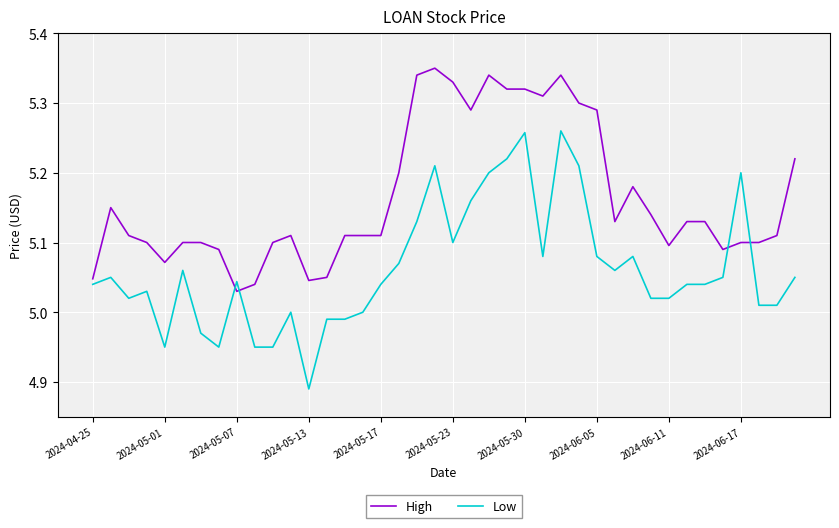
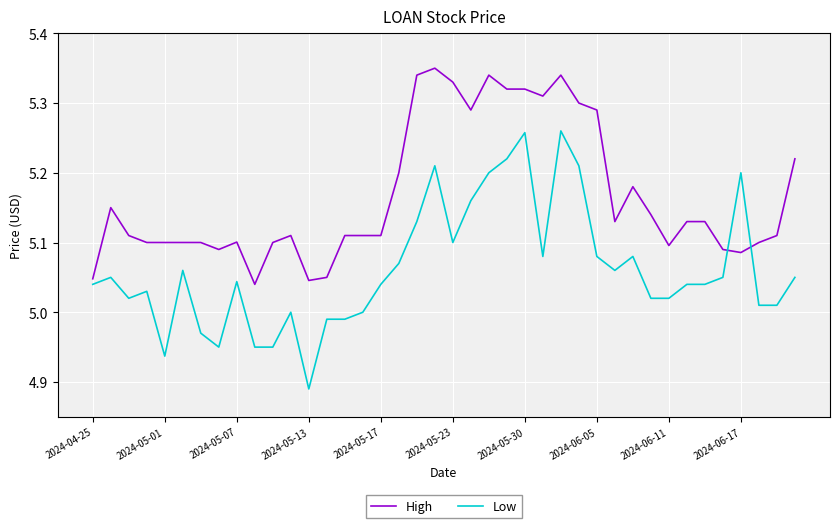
  {
    "High": {
      "2024-04-25": 5.05,
-     "2024-05-01": 5.07,
-     "2024-05-07": 5.03,
+     "2024-05-01": 5.10,
+     "2024-05-07": 5.10,
      "2024-05-13": 5.05,
      "2024-05-17": 5.11,
      "2024-05-23": 5.33,
      "2024-05-30": 5.32,
      "2024-06-05": 5.29,
      "2024-06-11": 5.10,
-     "2024-06-17": 5.10
+     "2024-06-17": 5.09
    },
    "Low": {
      "2024-04-25": 5.04,
-     "2024-05-01": 4.95,
+     "2024-05-01": 4.94,
      "2024-05-07": 5.04,
      "2024-05-13": 4.89,
      "2024-05-17": 5.04,
      "2024-05-23": 5.10,
      "2024-05-30": 5.26,
      "2024-06-05": 5.08,
      "2024-06-11": 5.02,
      "2024-06-17": 5.20
    }
  }
